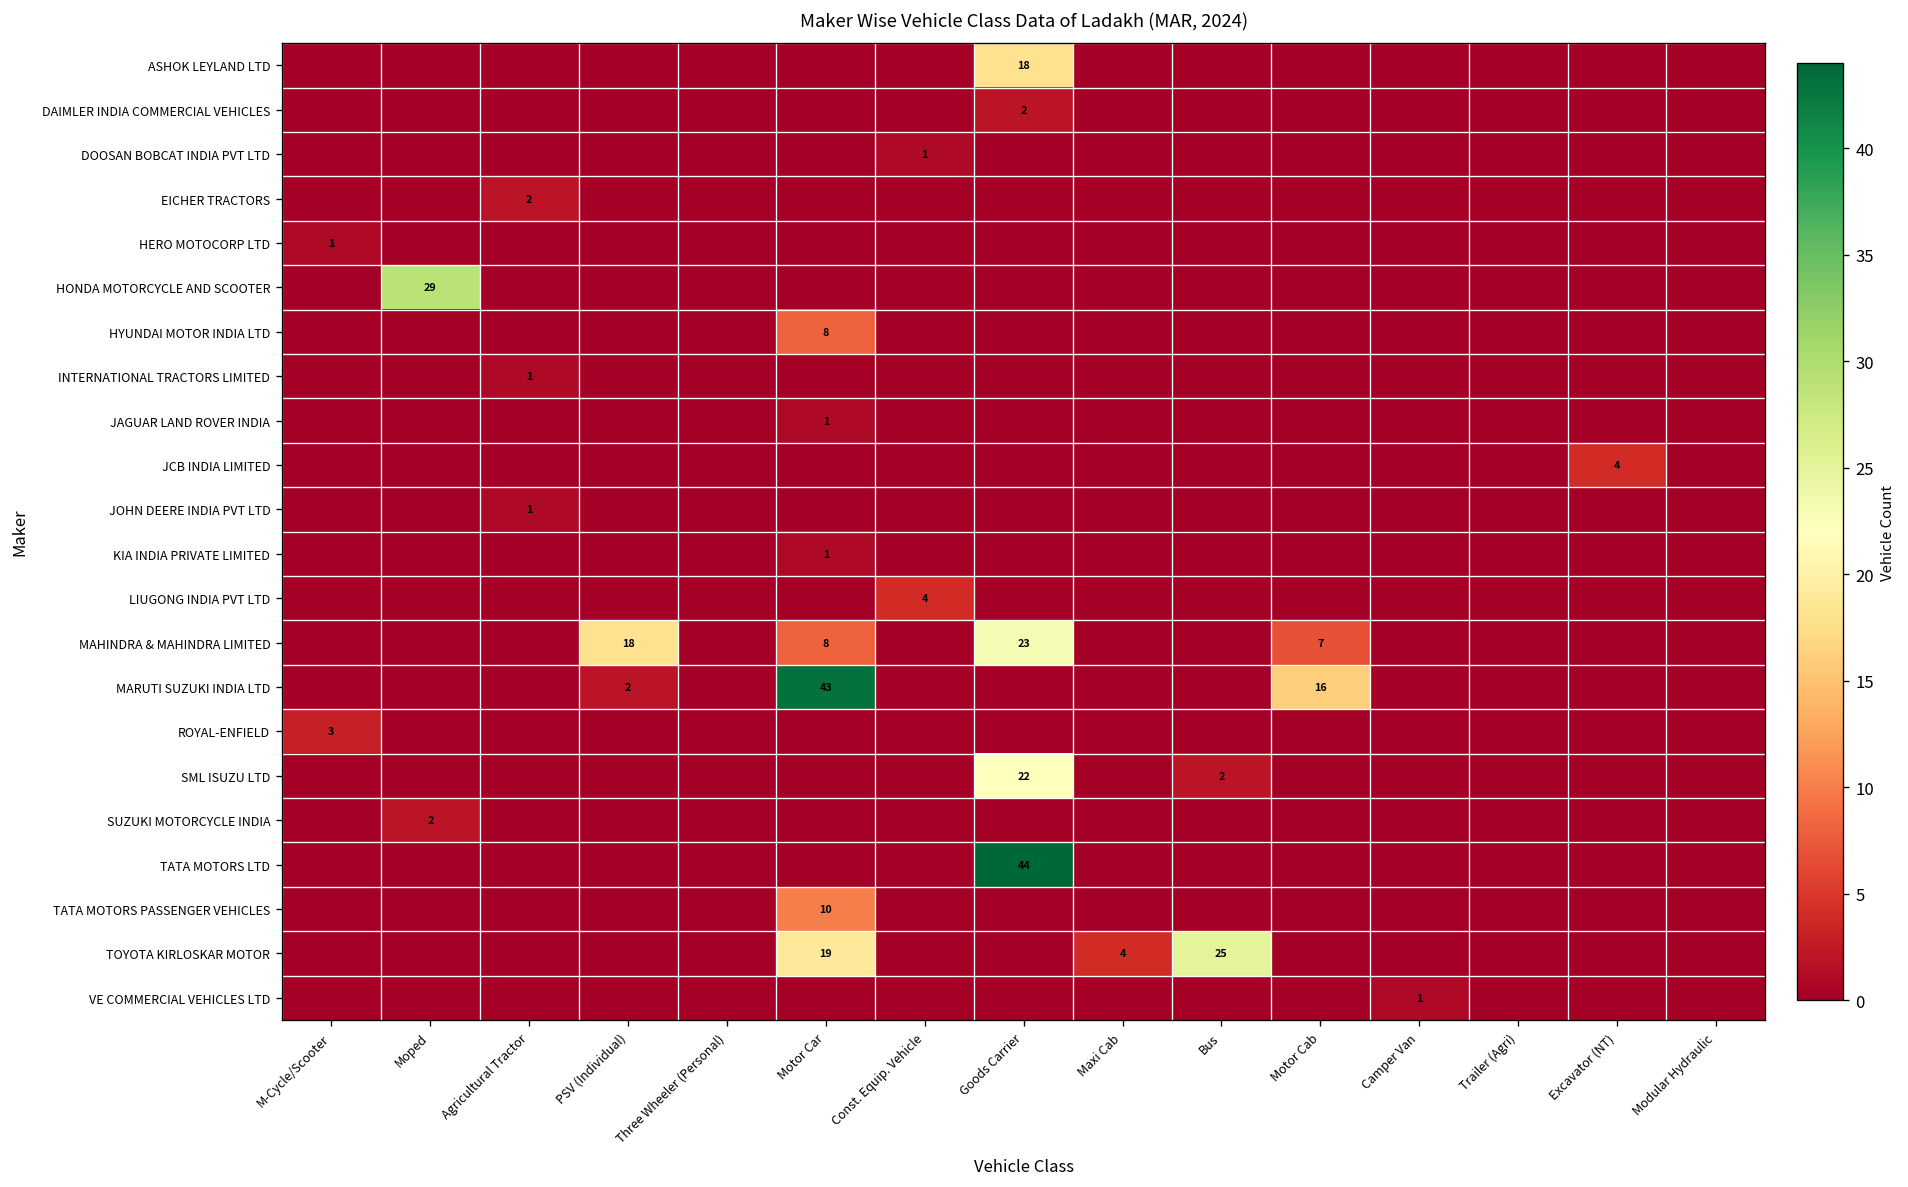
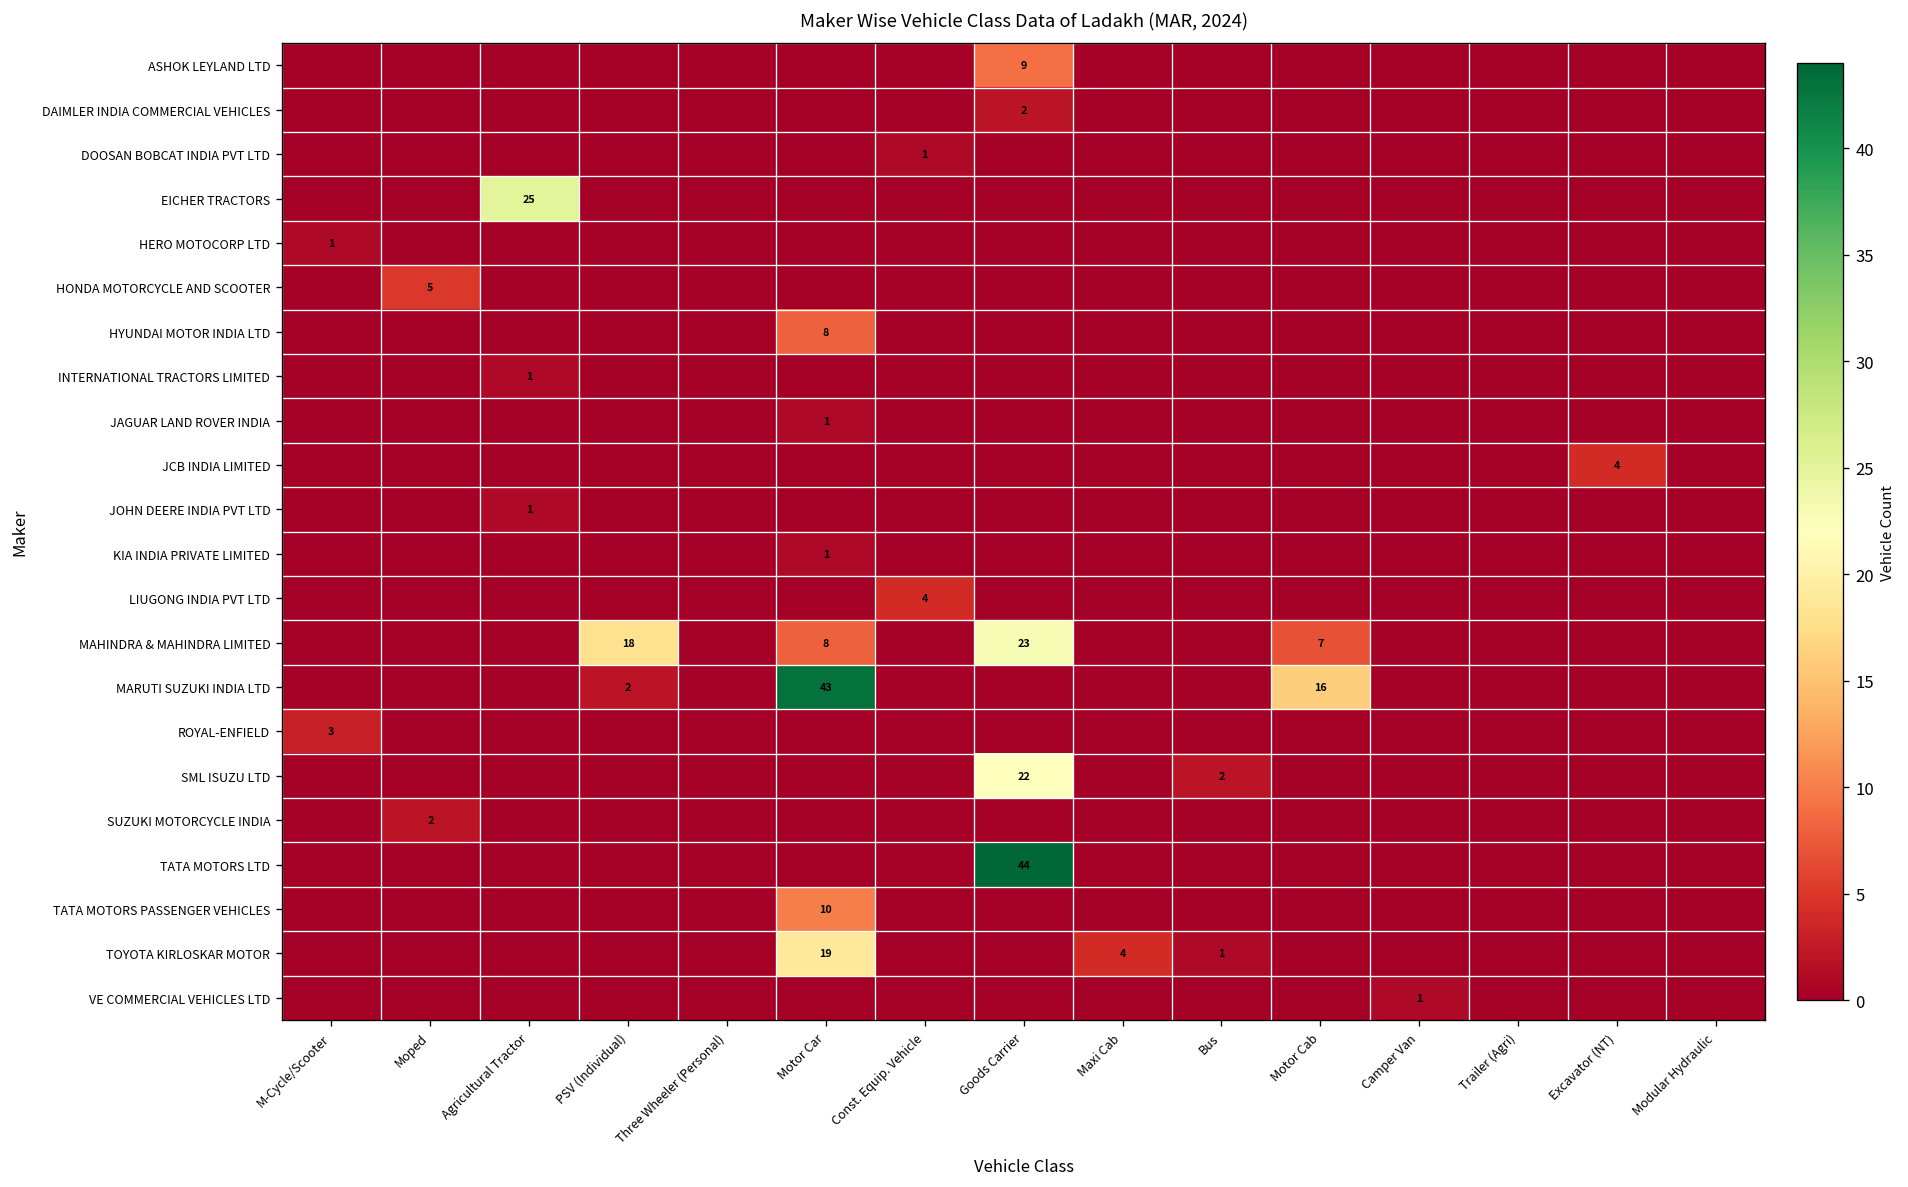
  {
    "ASHOK LEYLAND LTD": {
-     "Goods Carrier": 18
+     "Goods Carrier": 9
    },
    "DAIMLER INDIA COMMERCIAL VEHICLES": {
      "Goods Carrier": 2
    },
    "DOOSAN BOBCAT INDIA PVT LTD": {
      "Const. Equip. Vehicle": 1
    },
    "EICHER TRACTORS": {
-     "Agricultural Tractor": 2
+     "Agricultural Tractor": 25
    },
    "HERO MOTOCORP LTD": {
      "M-Cycle/Scooter": 1
    },
    "HONDA MOTORCYCLE AND SCOOTER": {
-     "Moped": 29
+     "Moped": 5
    },
    "HYUNDAI MOTOR INDIA LTD": {
      "Motor Car": 8
    },
    "INTERNATIONAL TRACTORS LIMITED": {
      "Agricultural Tractor": 1
    },
    "JAGUAR LAND ROVER INDIA": {
      "Motor Car": 1
    },
    "JCB INDIA LIMITED": {
      "Excavator (NT)": 4
    },
    "JOHN DEERE INDIA PVT LTD": {
      "Agricultural Tractor": 1
    },
    "KIA INDIA PRIVATE LIMITED": {
      "Motor Car": 1
    },
    "LIUGONG INDIA PVT LTD": {
      "Const. Equip. Vehicle": 4
    },
    "MAHINDRA & MAHINDRA LIMITED": {
      "PSV (Individual)": 18,
      "Motor Car": 8,
      "Goods Carrier": 23,
      "Motor Cab": 7
    },
    "MARUTI SUZUKI INDIA LTD": {
      "PSV (Individual)": 2,
      "Motor Car": 43,
      "Motor Cab": 16
    },
    "ROYAL-ENFIELD": {
      "M-Cycle/Scooter": 3
    },
    "SML ISUZU LTD": {
      "Goods Carrier": 22,
      "Bus": 2
    },
    "SUZUKI MOTORCYCLE INDIA": {
      "Moped": 2
    },
    "TATA MOTORS LTD": {
      "Goods Carrier": 44
    },
    "TATA MOTORS PASSENGER VEHICLES": {
      "Motor Car": 10
    },
    "TOYOTA KIRLOSKAR MOTOR": {
      "Motor Car": 19,
      "Maxi Cab": 4,
-     "Bus": 25
+     "Bus": 1
    },
    "VE COMMERCIAL VEHICLES LTD": {
      "Camper Van": 1
    }
  }
